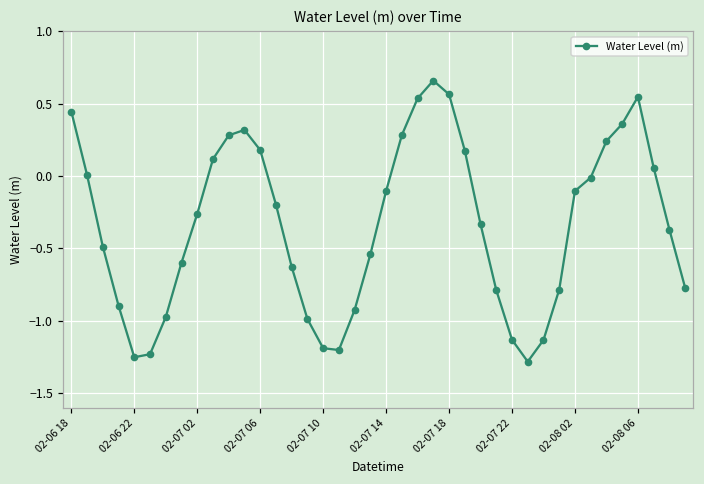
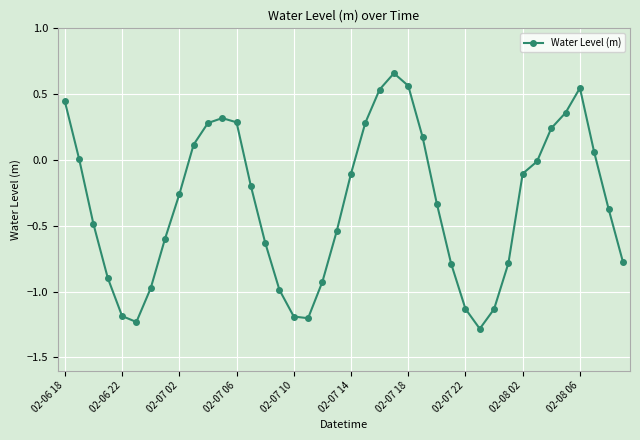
  {
    "02-06 18": 0.44,
-   "02-06 22": -1.25,
+   "02-06 22": -1.19,
    "02-07 02": -0.26,
-   "02-07 06": 0.18,
+   "02-07 06": 0.29,
    "02-07 10": -1.19,
    "02-07 14": -0.10,
    "02-07 18": 0.56,
    "02-07 22": -1.13,
    "02-08 02": -0.10,
    "02-08 06": 0.55
  }
